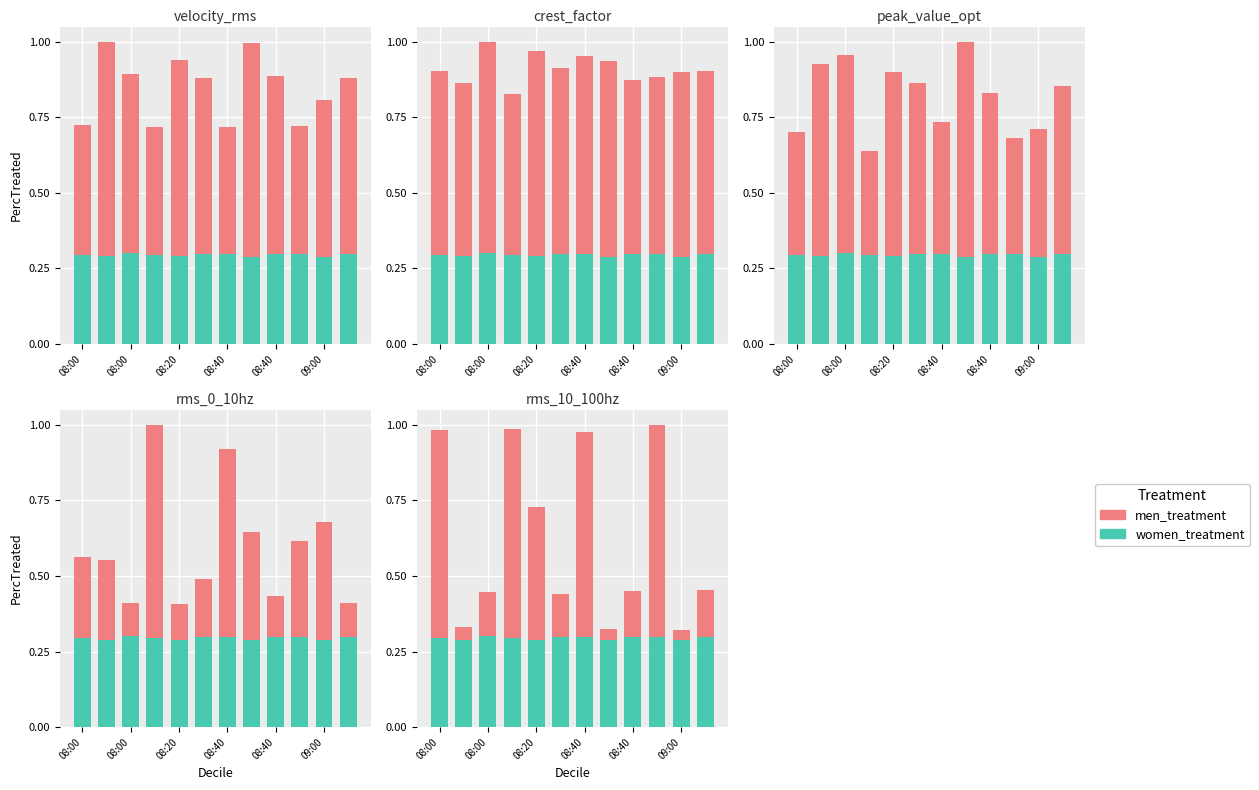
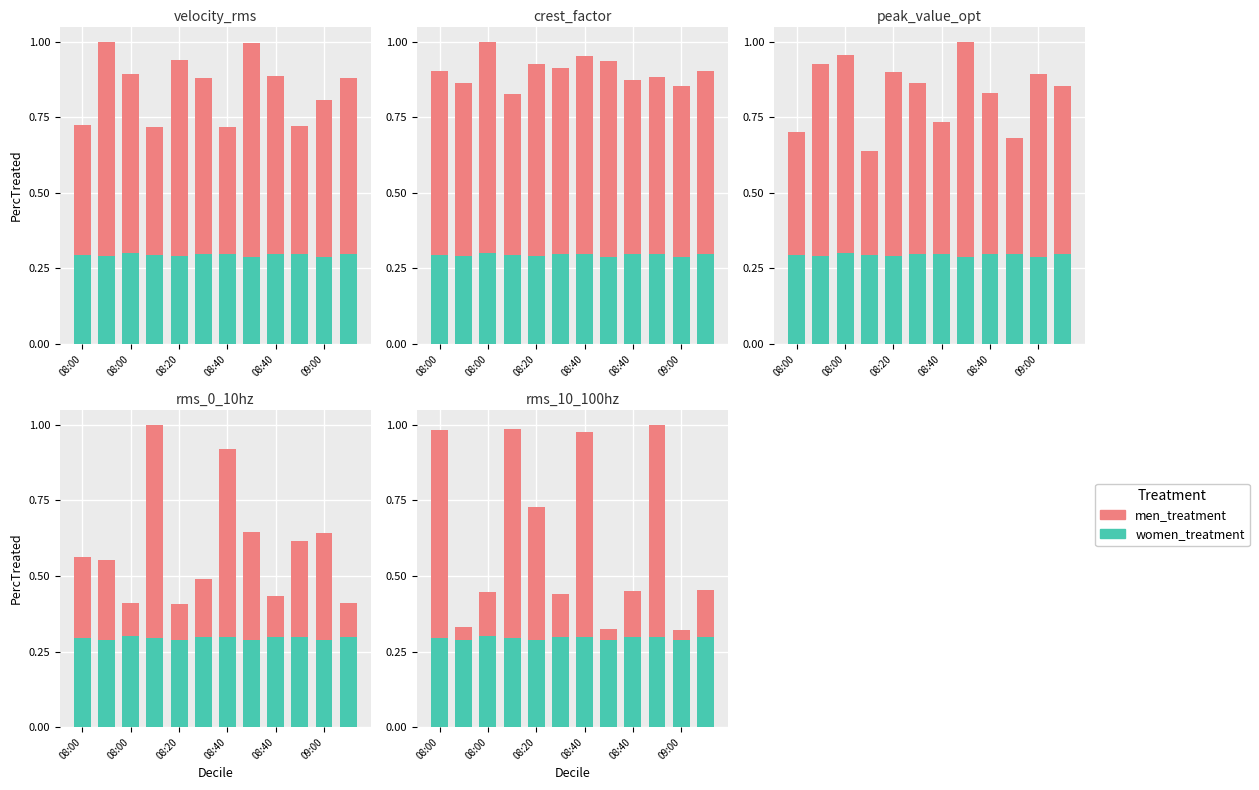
  {
    "velocity_rms": {
      "men_treatment": {
        "08:20": 0.94,
        "09:00": 0.81
      }
    },
    "crest_factor": {
      "men_treatment": {
-       "08:20": 0.97,
-       "09:00": 0.90
+       "08:20": 0.93,
+       "09:00": 0.85
      }
    },
    "peak_value_opt": {
      "men_treatment": {
        "08:20": 0.90,
-       "09:00": 0.71
+       "09:00": 0.89
      }
    },
    "rms_0_10hz": {
      "men_treatment": {
        "08:20": 0.41,
-       "09:00": 0.68
+       "09:00": 0.64
      }
    },
    "rms_10_100hz": {
      "men_treatment": {
        "08:20": 0.73,
        "09:00": 0.32
      }
    }
  }
